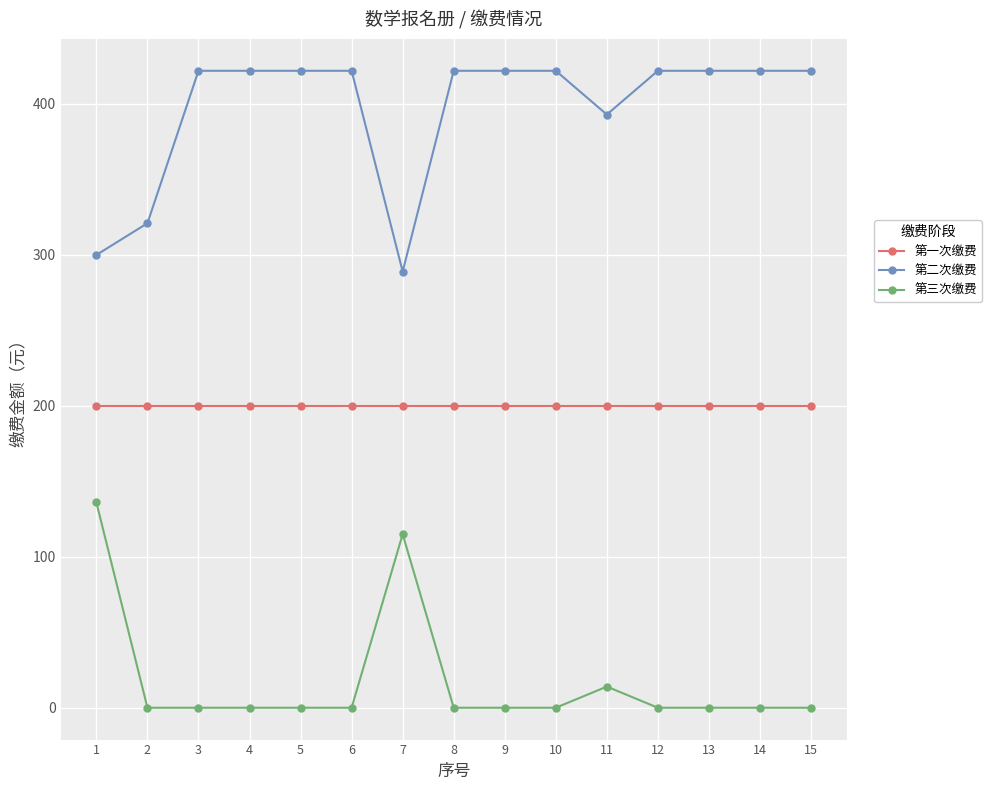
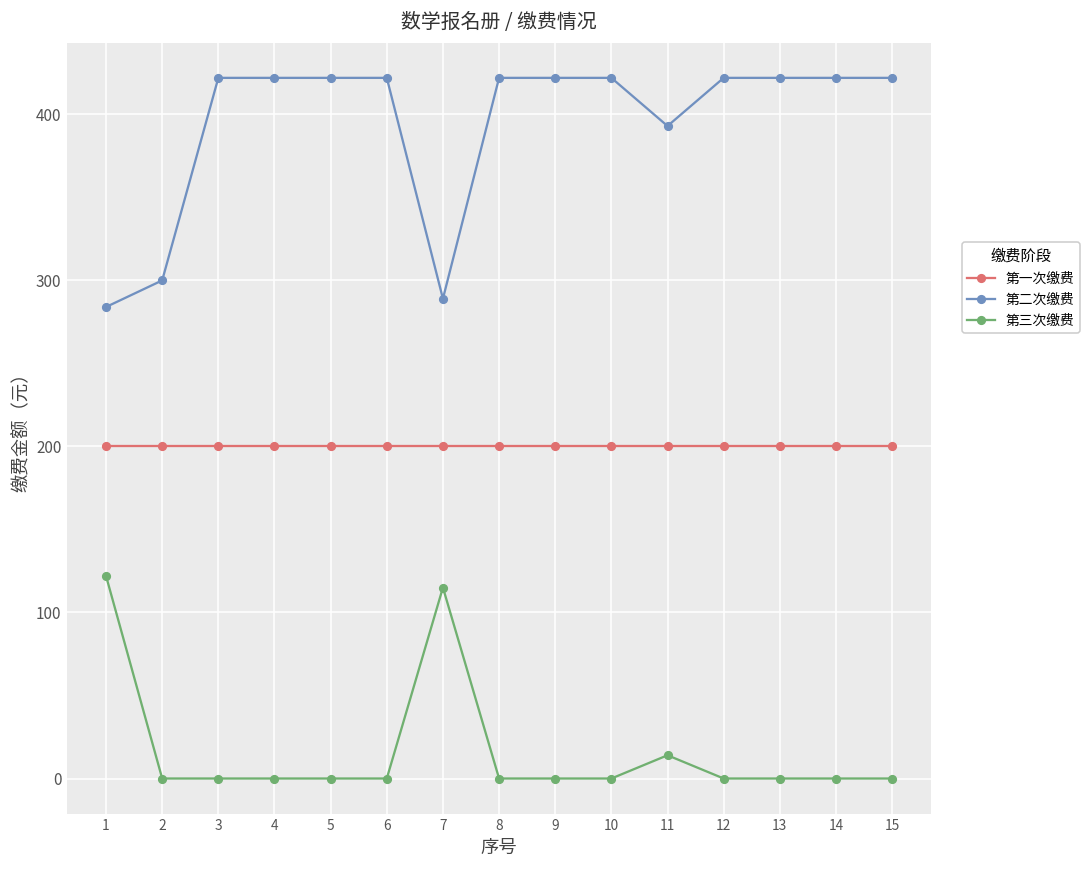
  {
    "第一次缴费": {
      "1": 200,
      "2": 200,
      "3": 200,
      "4": 200,
      "5": 200,
      "6": 200,
      "7": 200,
      "8": 200,
      "9": 200,
      "10": 200,
      "11": 200,
      "12": 200,
      "13": 200,
      "14": 200,
      "15": 200
    },
    "第二次缴费": {
-     "1": 300,
-     "2": 321,
+     "1": 284,
+     "2": 300,
      "3": 422,
      "4": 422,
      "5": 422,
      "6": 422,
      "7": 289,
      "8": 422,
      "9": 422,
      "10": 422,
      "11": 393,
      "12": 422,
      "13": 422,
      "14": 422,
      "15": 422
    },
    "第三次缴费": {
-     "1": 136,
+     "1": 122,
      "2": 0,
      "3": 0,
      "4": 0,
      "5": 0,
      "6": 0,
      "7": 115,
      "8": 0,
      "9": 0,
      "10": 0,
      "11": 14,
      "12": 0,
      "13": 0,
      "14": 0,
      "15": 0
    }
  }
